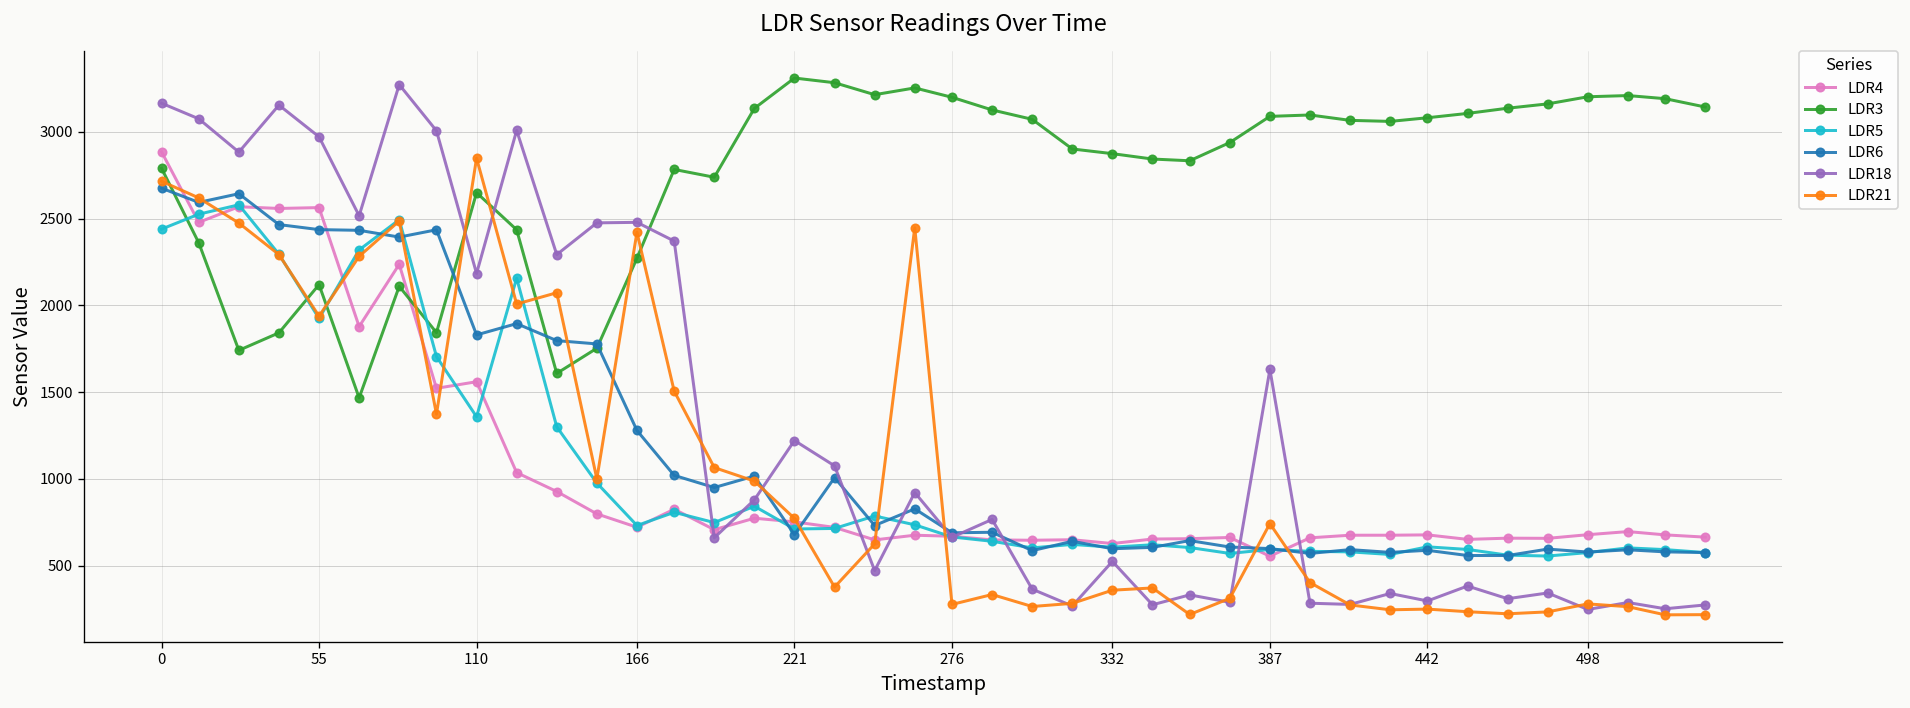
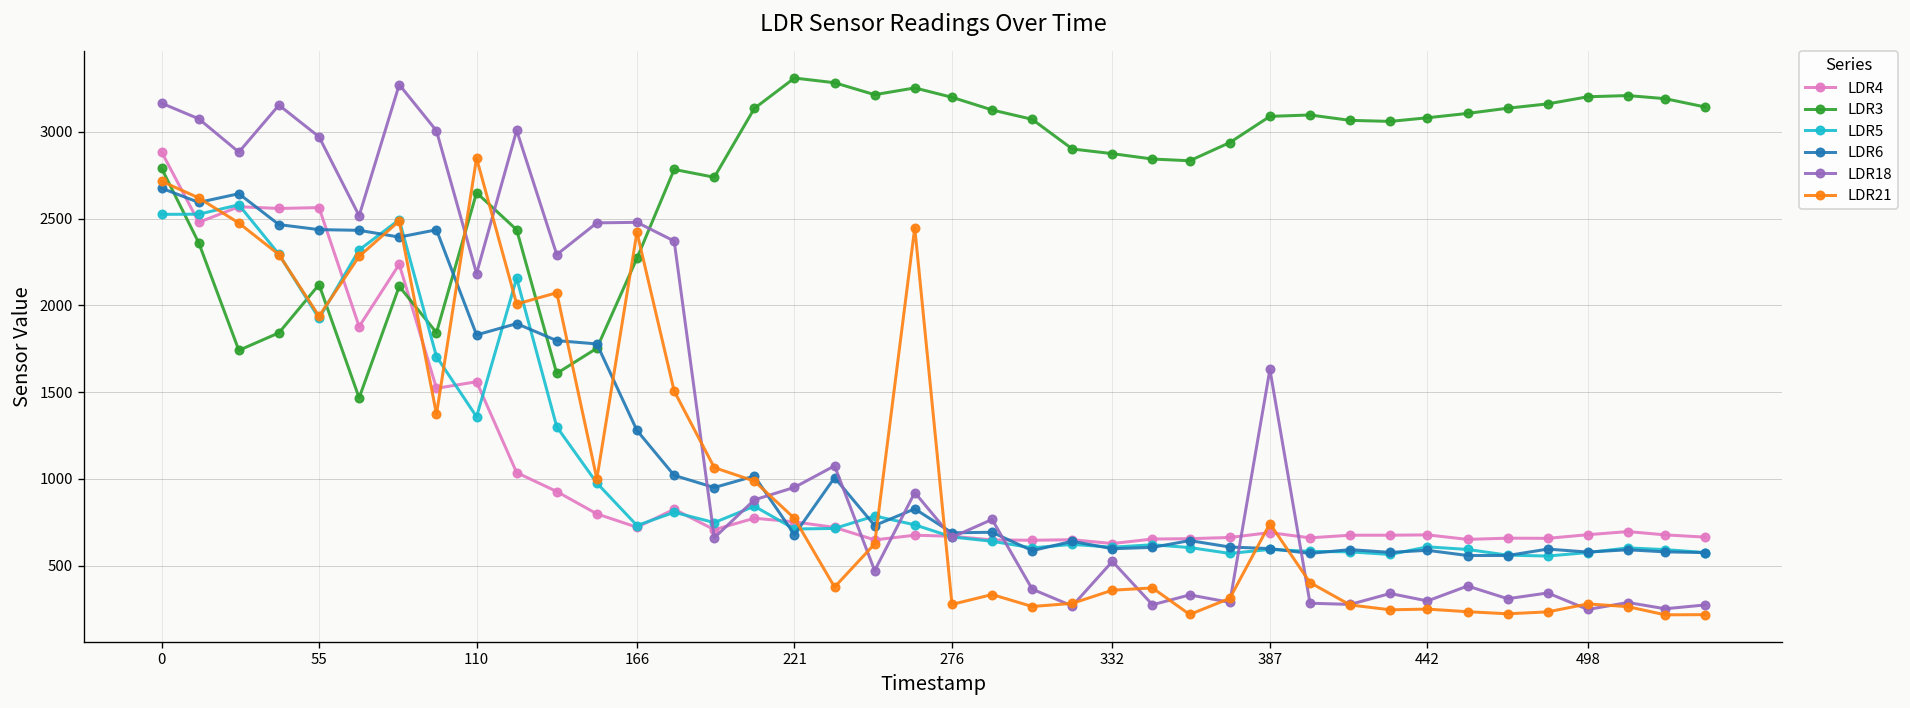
  {
    "LDR4": {
      "0": 2890,
      "55": 2560,
      "110": 1560,
      "221": 750,
      "332": 630,
-     "387": 550,
+     "387": 690,
      "442": 680,
      "498": 680
    },
    "LDR3": {
      "0": 2790,
      "55": 2120,
      "110": 2650,
      "166": 2270,
      "221": 3310,
      "276": 3200,
      "332": 2880,
      "387": 3090,
      "442": 3080,
      "498": 3200
    },
    "LDR5": {
-     "0": 2440,
+     "0": 2530,
      "110": 1360,
      "221": 710,
      "442": 610
    },
    "LDR6": {
      "0": 2680,
      "55": 2440,
      "110": 1830,
      "166": 1280,
      "221": 680,
      "276": 690,
      "442": 590
    },
    "LDR18": {
      "0": 3170,
      "55": 2970,
      "110": 2180,
      "166": 2480,
-     "221": 1220,
+     "221": 950,
      "332": 520,
      "387": 1630,
      "442": 300,
      "498": 250
    },
    "LDR21": {
      "0": 2720,
      "110": 2850,
      "166": 2420,
      "221": 770,
      "276": 280,
      "332": 360,
      "387": 740,
      "442": 250,
      "498": 280
    }
  }
